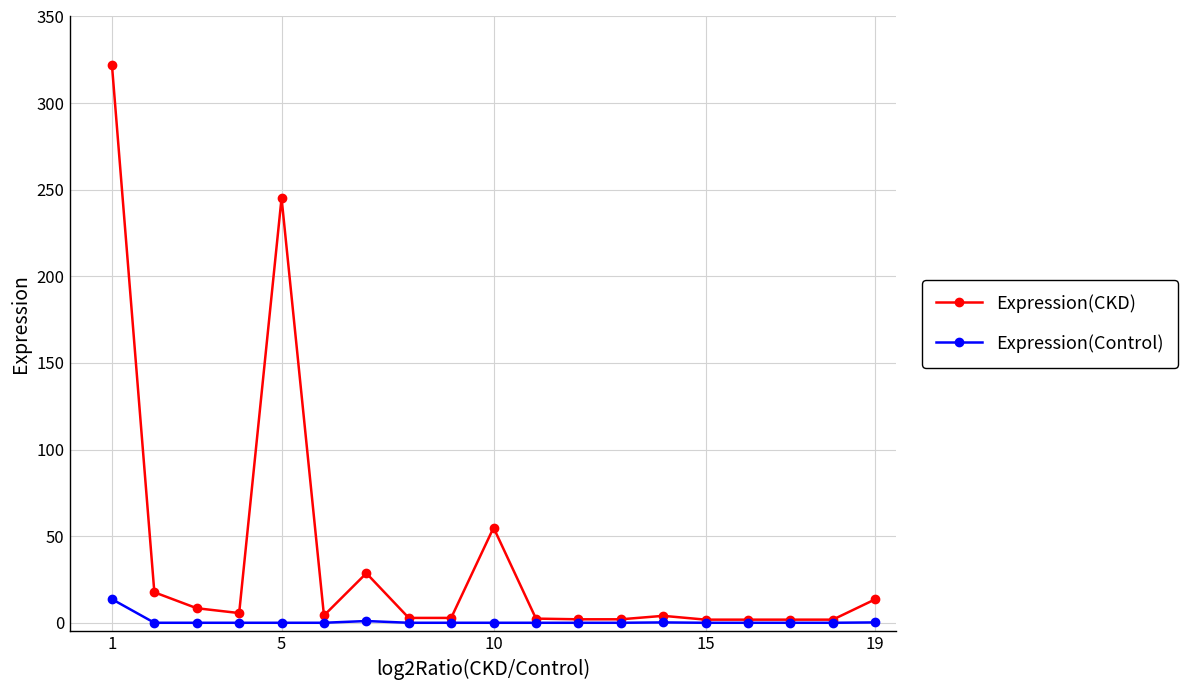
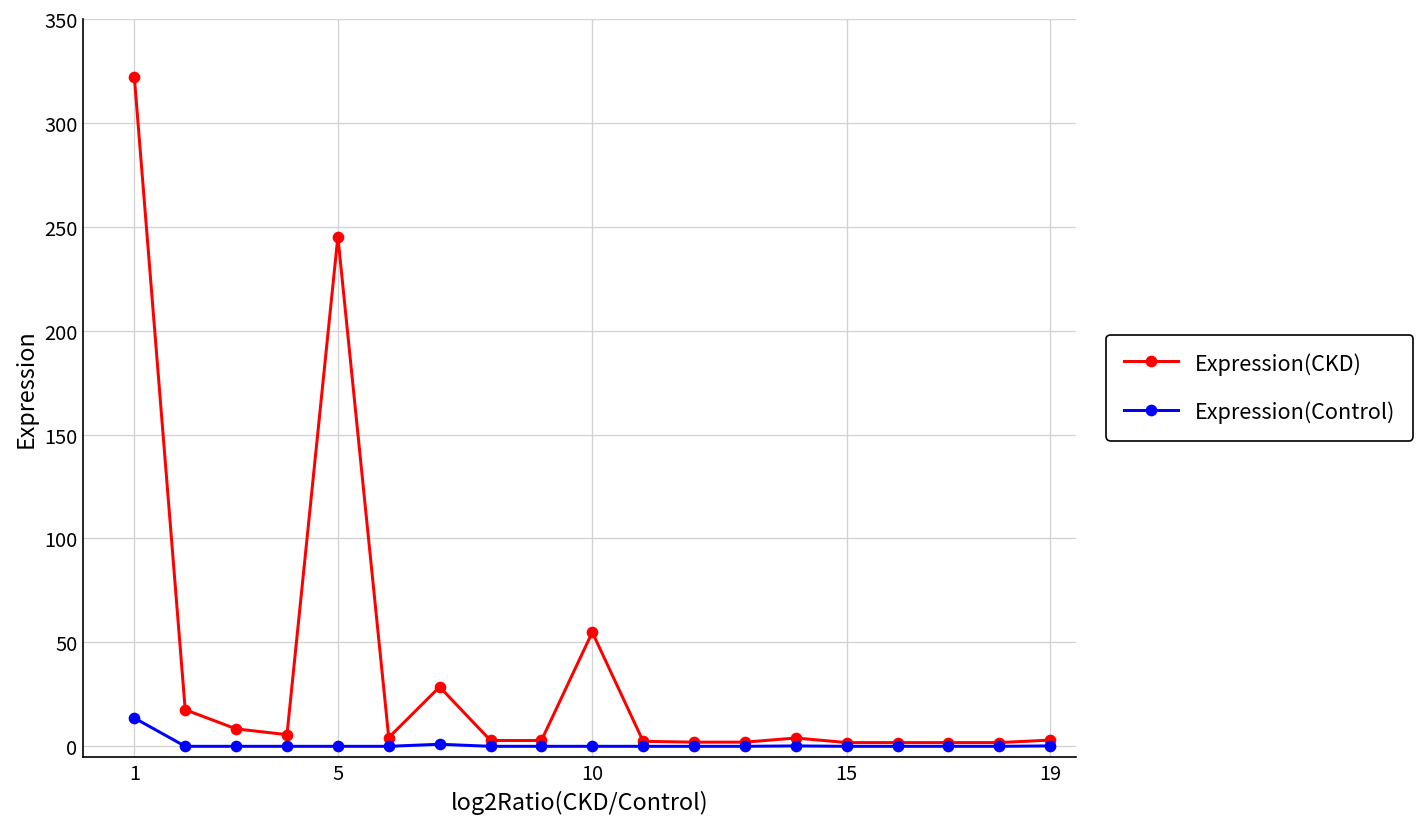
  {
    "Expression(CKD)": {
      "1": 322,
      "5": 245,
      "10": 55,
      "15": 2,
-     "19": 14
+     "19": 3
    },
    "Expression(Control)": {
      "1": 14,
      "5": 0,
      "10": 0,
      "15": 0,
      "19": 0
    }
  }
